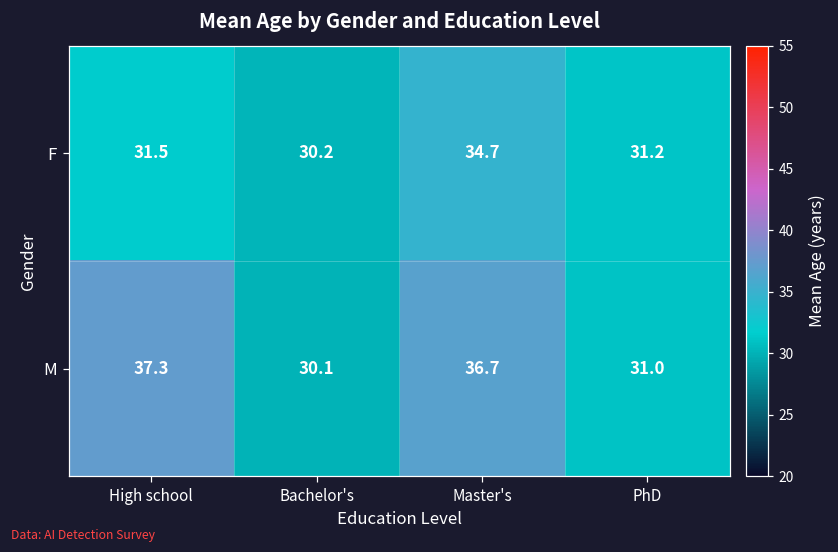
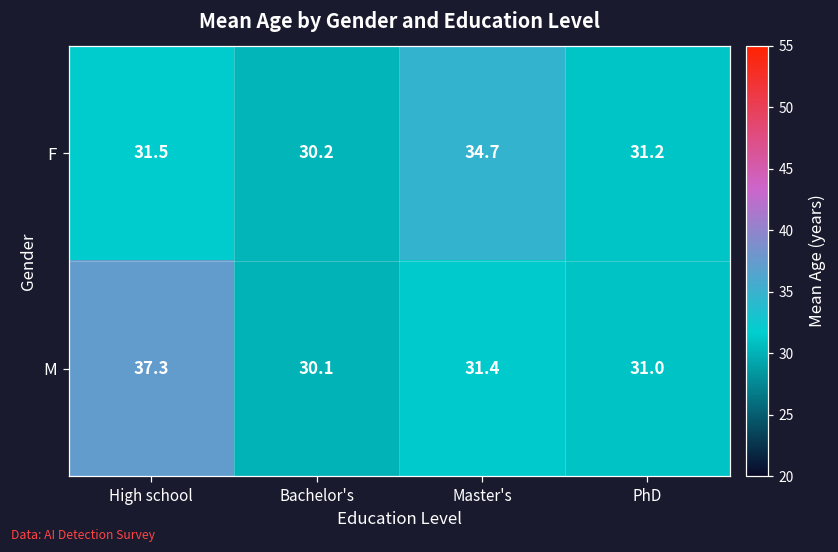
  {
    "F": {
      "High school": 31.5,
      "Bachelor's": 30.2,
      "Master's": 34.7,
      "PhD": 31.2
    },
    "M": {
      "High school": 37.3,
      "Bachelor's": 30.1,
-     "Master's": 36.7,
+     "Master's": 31.4,
      "PhD": 31.0
    }
  }
